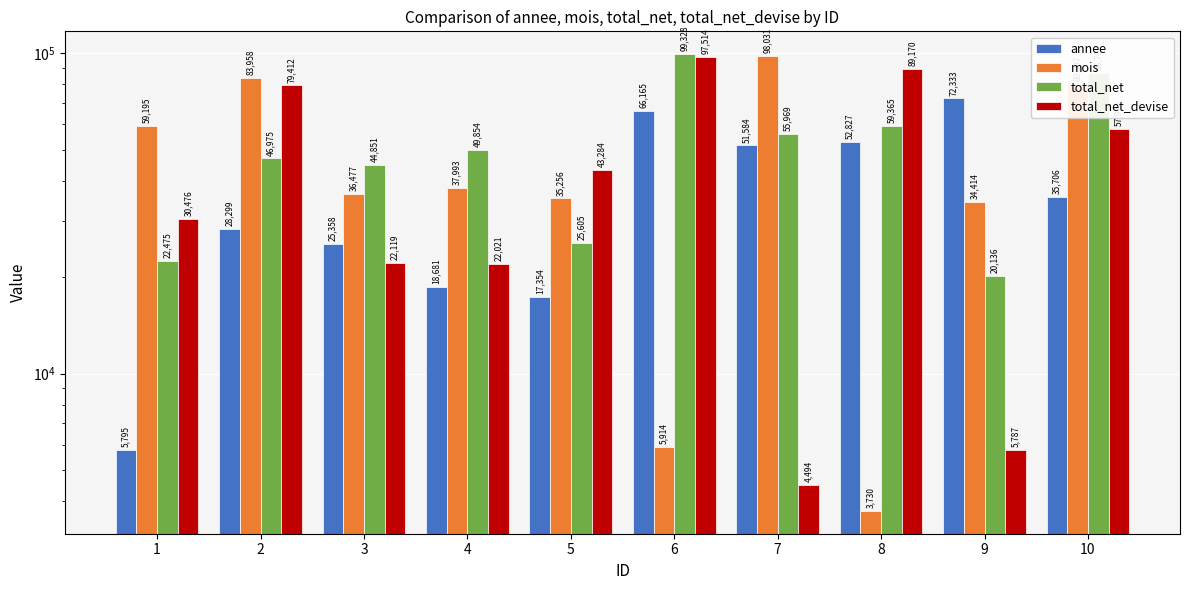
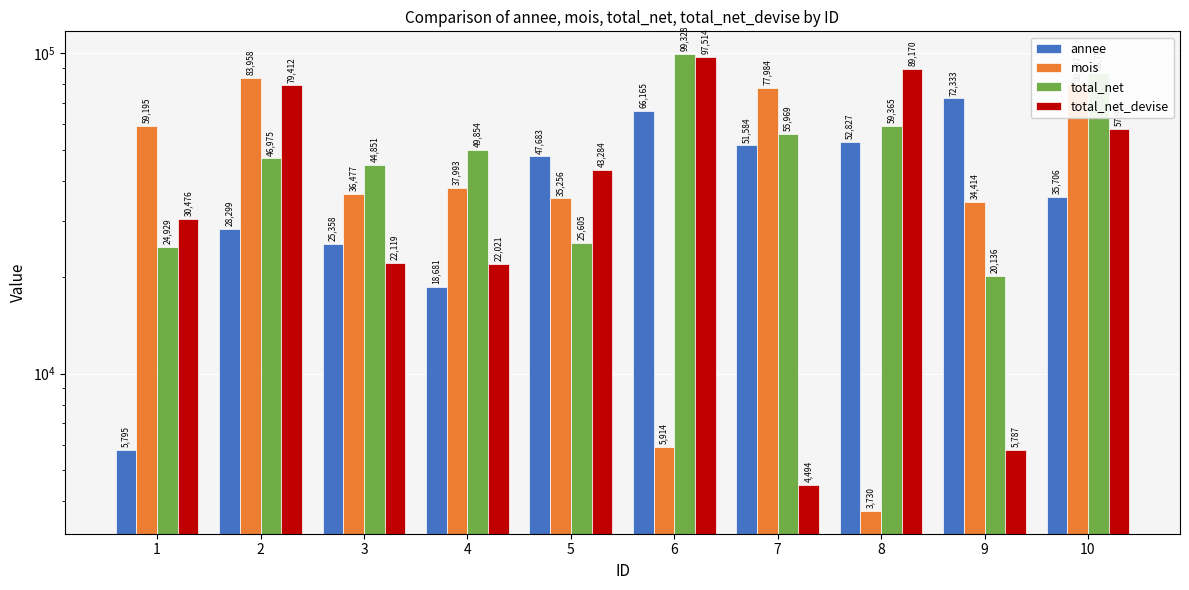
  {
    "annee": {
      "1": "5,795",
      "2": "28,299",
      "3": "25,358",
      "4": "18,681",
-     "5": "17,354",
+     "5": "47,683",
      "6": "66,165",
      "7": "51,584",
      "8": "52,827",
      "9": "72,333",
      "10": "35,706"
    },
    "mois": {
      "1": "59,195",
      "2": "83,958",
      "3": "36,477",
      "4": "37,993",
      "5": "35,256",
      "6": "5,914",
-     "7": "98,031",
+     "7": "77,984",
      "8": "3,730",
      "9": "34,414"
    },
    "total_net": {
-     "1": "22,475",
+     "1": "24,929",
      "2": "46,975",
      "3": "44,851",
      "4": "49,854",
      "5": "25,605",
      "6": "99,328",
      "7": "55,969",
      "8": "59,365",
      "9": "20,136"
    },
    "total_net_devise": {
      "1": "30,476",
      "2": "79,412",
      "3": "22,119",
      "4": "22,021",
      "5": "43,284",
      "6": "97,514",
      "7": "4,494",
      "8": "89,170",
      "9": "5,787"
    }
  }
